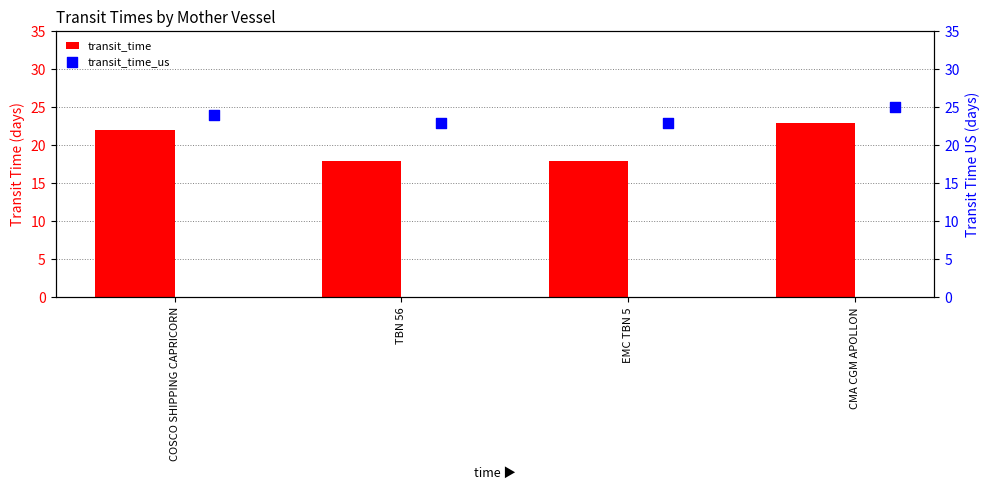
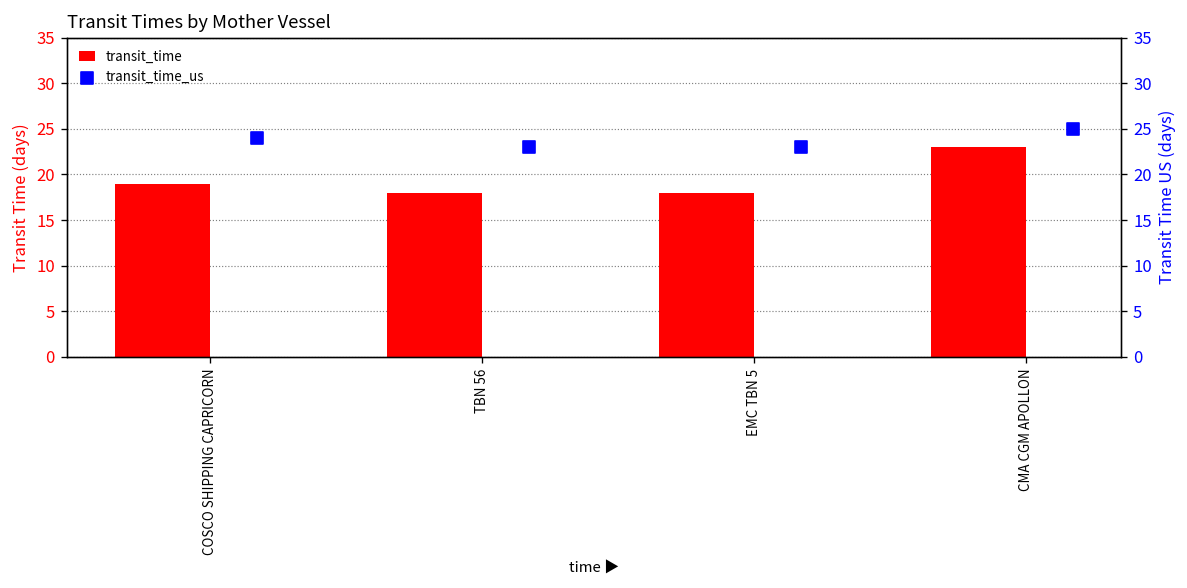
  {
    "transit_time": {
-     "COSCO SHIPPING CAPRICORN": 22,
+     "COSCO SHIPPING CAPRICORN": 19,
      "TBN 56": 18,
      "EMC TBN 5": 18,
      "CMA CGM APOLLON": 23
    }
  }
